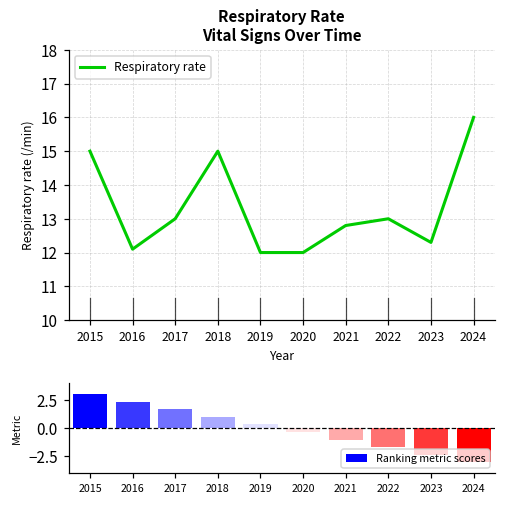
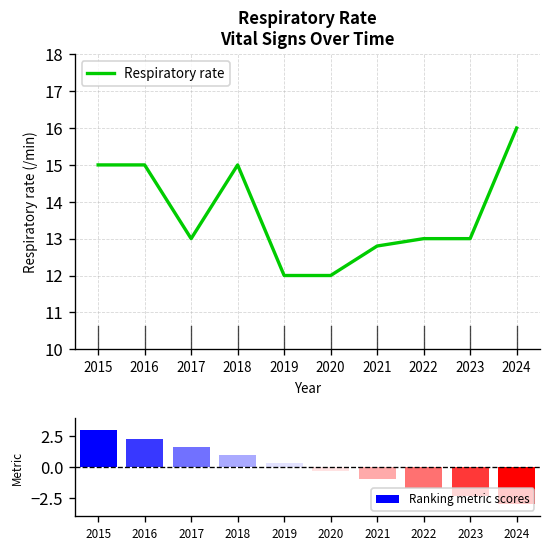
  {
    "Respiratory Rate Vital Signs Over Time": {
      "2015": 15.0,
-     "2016": 12.1,
+     "2016": 15.0,
      "2017": 13.0,
      "2018": 15.0,
      "2019": 12.0,
      "2020": 12.0,
      "2021": 12.8,
      "2022": 13.0,
-     "2023": 12.3,
+     "2023": 13.0,
      "2024": 16.0
    }
  }
